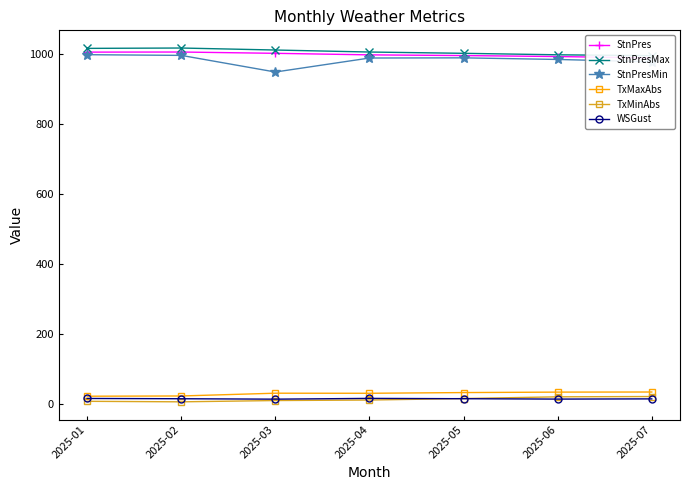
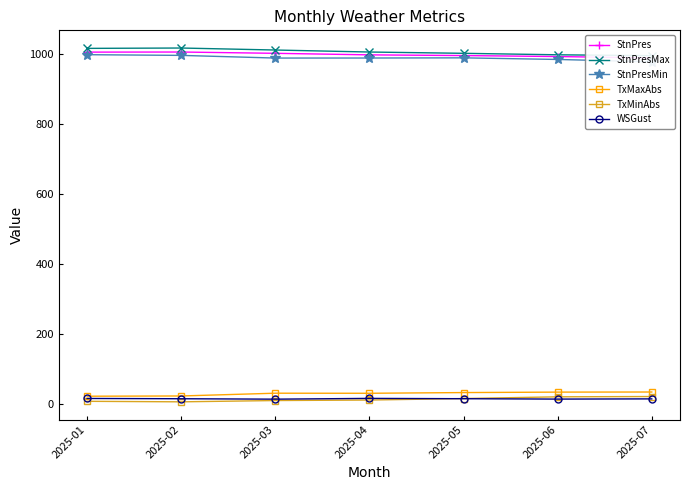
  {
    "StnPres": {
      "2025-01": 1000,
      "2025-02": 1000,
      "2025-03": 1000,
      "2025-04": 1000
    },
    "StnPresMax": {
      "2025-01": 1010,
      "2025-02": 1020,
      "2025-03": 1010,
      "2025-04": 1000
    },
    "StnPresMin": {
      "2025-01": 1000,
      "2025-02": 990,
-     "2025-03": 950,
+     "2025-03": 990,
      "2025-04": 990,
      "2025-06": 980
    },
    "WSGust": {
      "2025-02": 20
    }
  }
